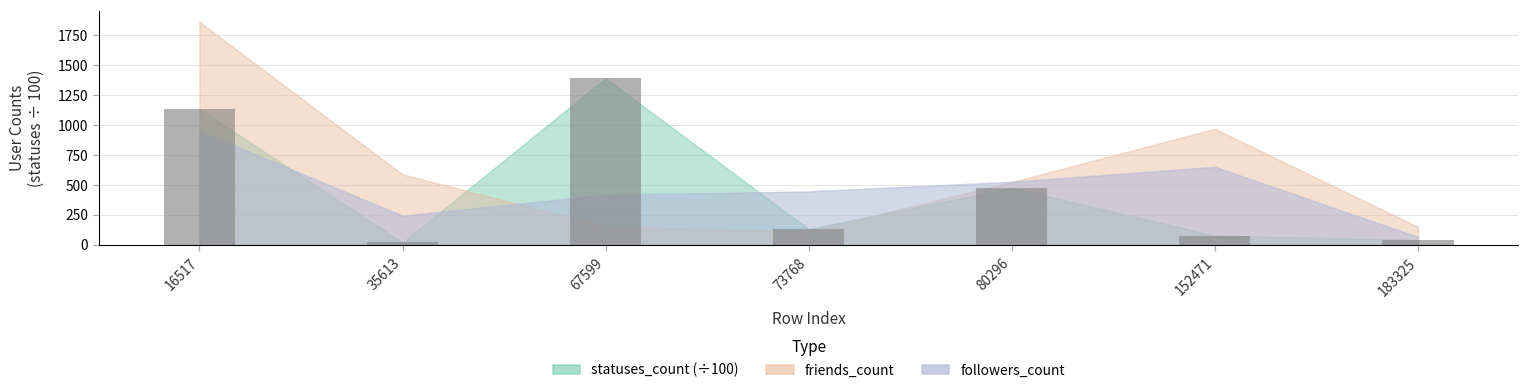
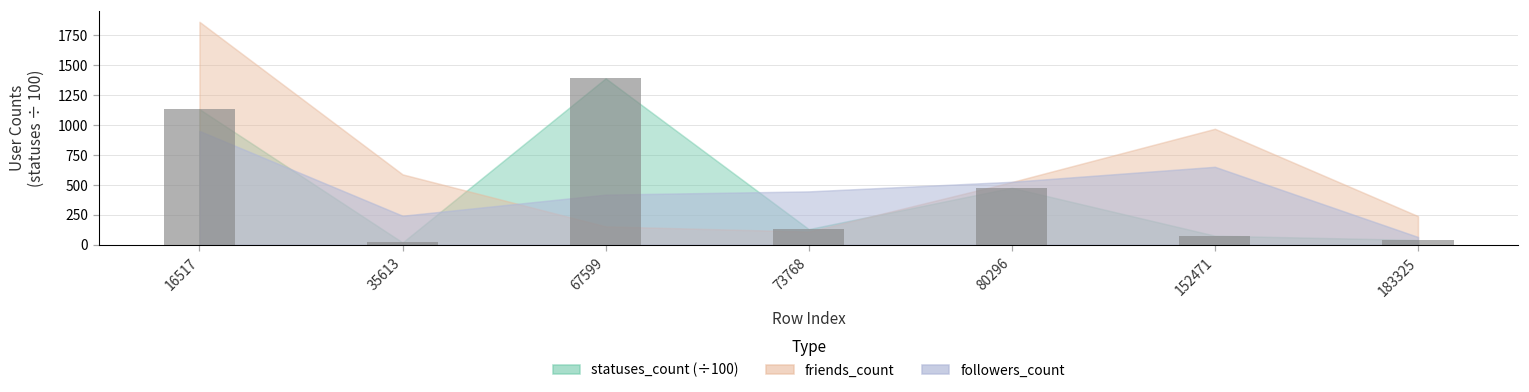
  {
    "friends_count": {
      "16517": 1860,
      "35613": 590,
      "67599": 150,
      "152471": 970,
-     "183325": 150
+     "183325": 240
    }
  }
